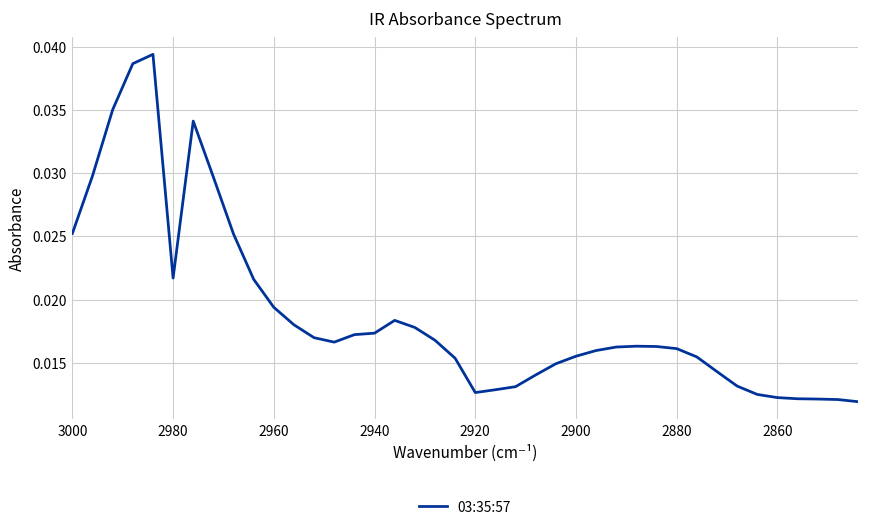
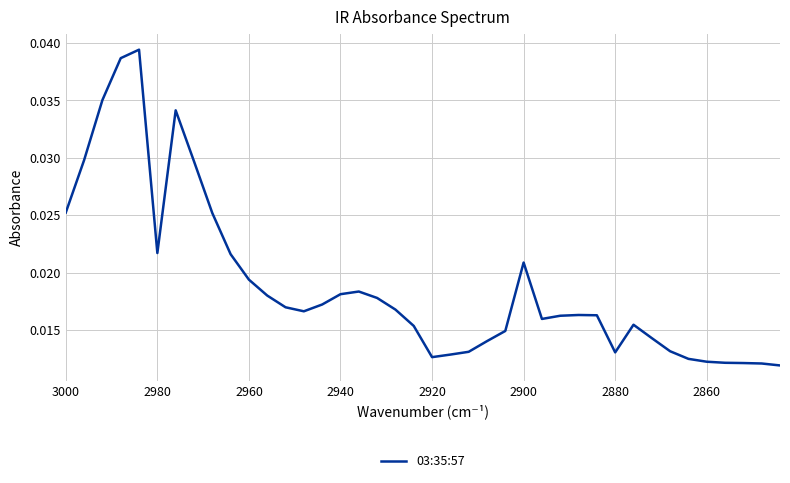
  {
    "3000": 0.0252,
    "2980": 0.0217,
    "2960": 0.0194,
-   "2940": 0.0173,
+   "2940": 0.0181,
    "2920": 0.0126,
-   "2900": 0.0155,
-   "2880": 0.0161,
+   "2900": 0.0209,
+   "2880": 0.0130,
    "2860": 0.0122
  }
